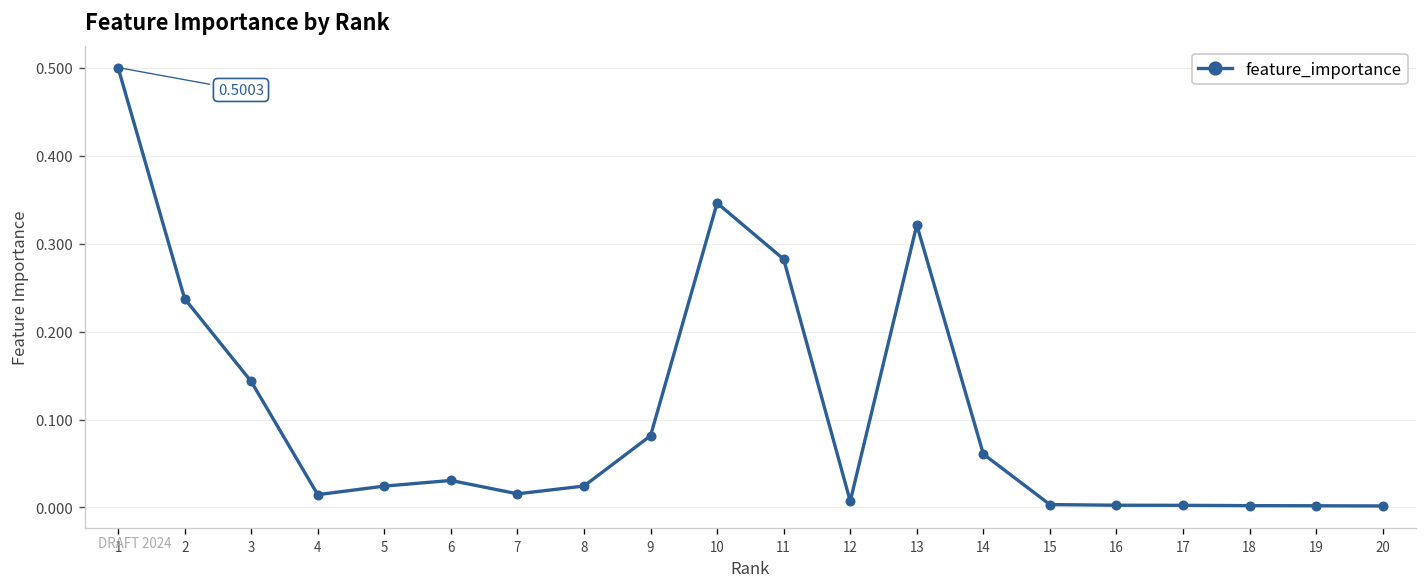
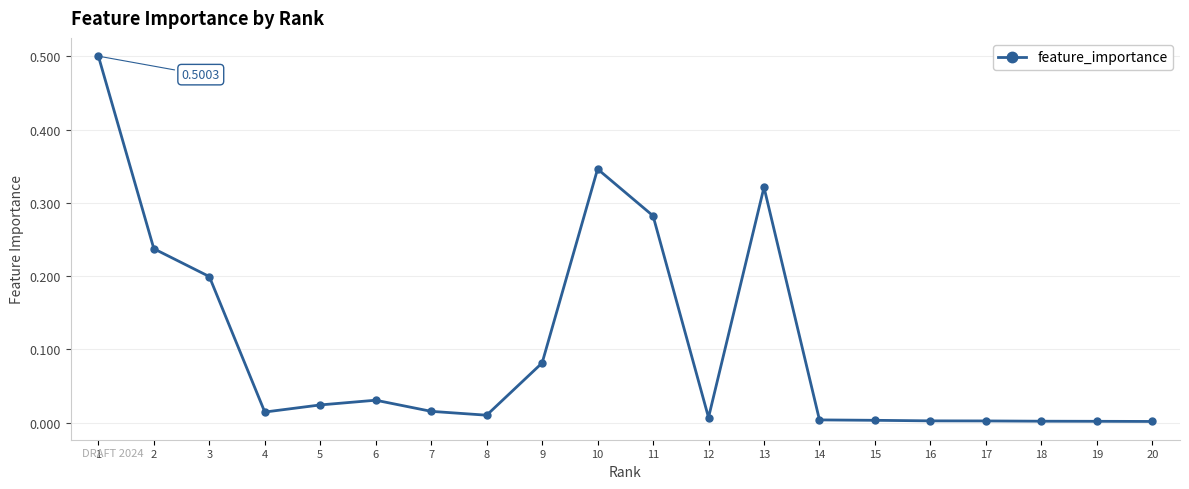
  {
    "2": 0.24,
-   "3": 0.14,
+   "3": 0.20,
    "4": 0.01,
    "5": 0.02,
    "6": 0.03,
    "7": 0.02,
-   "8": 0.02,
+   "8": 0.01,
    "9": 0.08,
    "10": 0.35,
    "11": 0.28,
    "12": 0.01,
    "13": 0.32,
-   "14": 0.06,
+   "14": 0.00,
    "15": 0.00,
    "16": 0.00,
    "17": 0.00,
    "18": 0.00,
    "19": 0.00,
    "20": 0.00
  }
